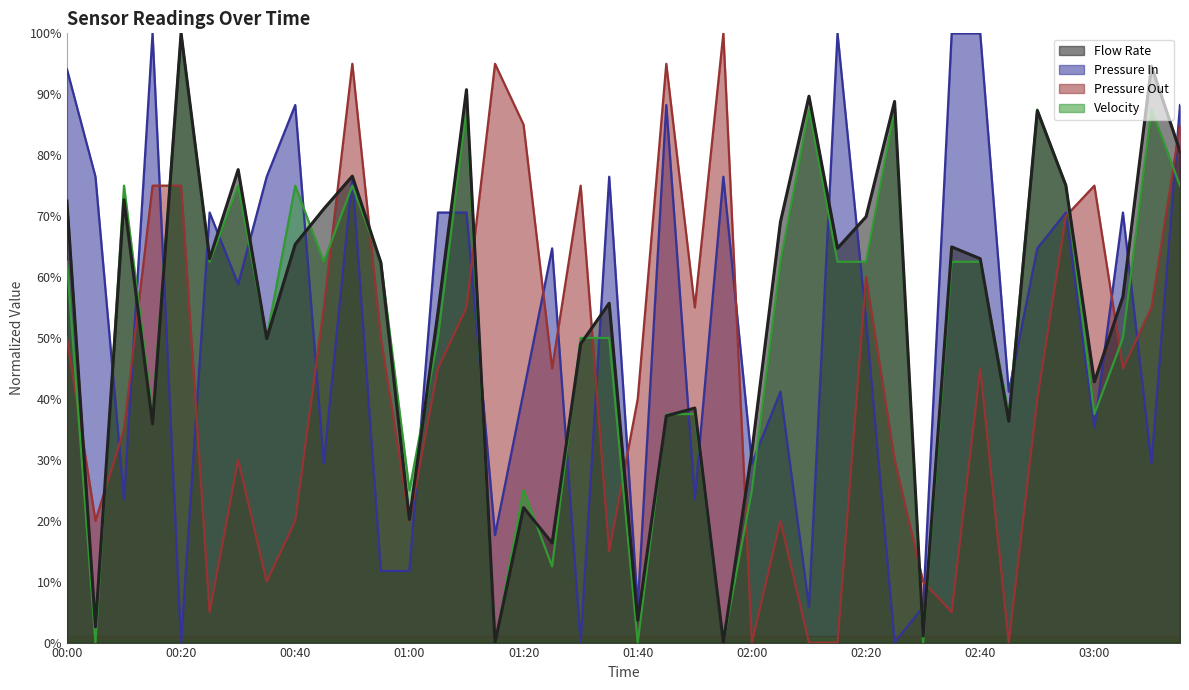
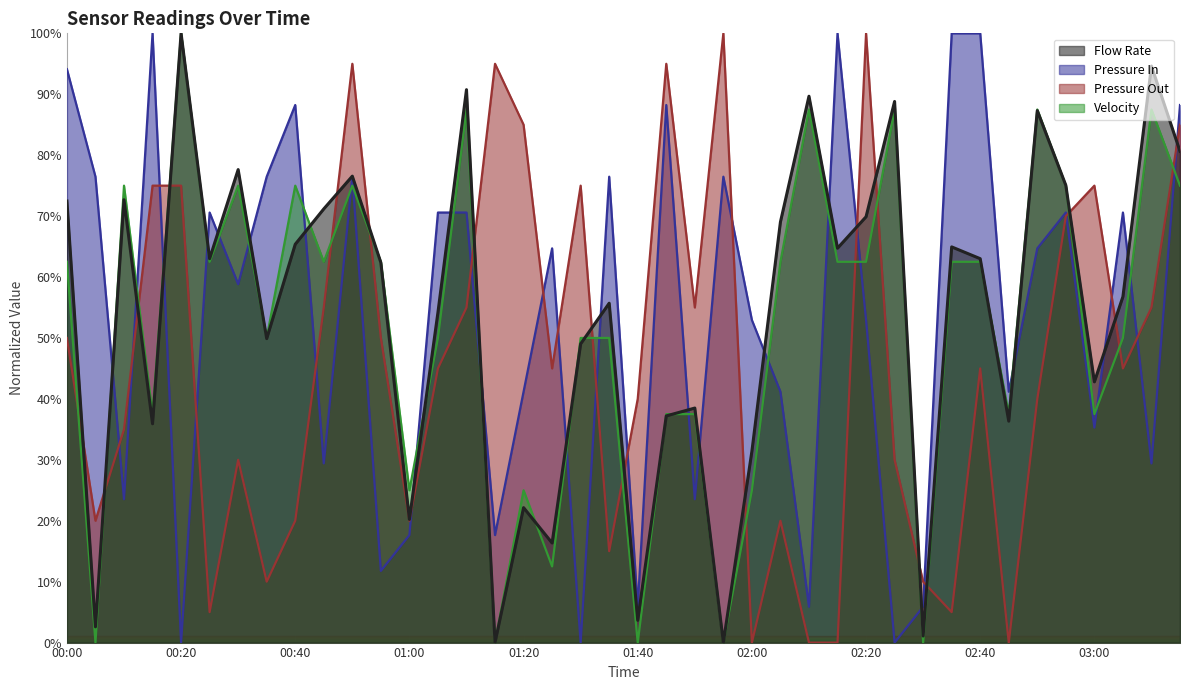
  {
    "Flow Rate": {
      "00:00": "72%",
      "00:40": "65%",
      "01:20": "22%",
      "01:40": "4%",
      "02:00": "31%",
      "02:20": "70%",
      "02:40": "63%",
      "03:00": "43%"
    },
    "Pressure In": {
      "00:00": "94%",
      "00:20": "0%",
      "00:40": "88%",
-     "01:00": "12%",
+     "01:00": "18%",
      "01:20": "41%",
      "01:40": "6%",
-     "02:00": "29%",
+     "02:00": "53%",
      "02:20": "53%",
      "02:40": "100%",
      "03:00": "35%"
    },
    "Pressure Out": {
      "00:00": "50%",
      "00:20": "75%",
      "00:40": "20%",
      "01:20": "85%",
      "01:40": "40%",
      "02:00": "0%",
-     "02:20": "60%",
+     "02:20": "100%",
      "02:40": "45%",
      "03:00": "75%"
    },
    "Velocity": {
      "00:00": "63%",
      "00:40": "75%",
      "01:00": "25%",
      "01:20": "25%",
      "01:40": "0%",
      "02:00": "25%",
      "02:20": "63%",
      "02:40": "63%",
      "03:00": "38%"
    }
  }
